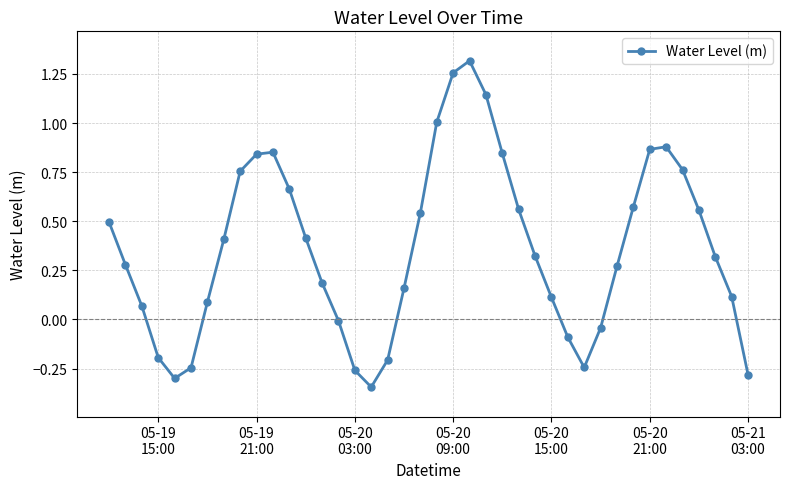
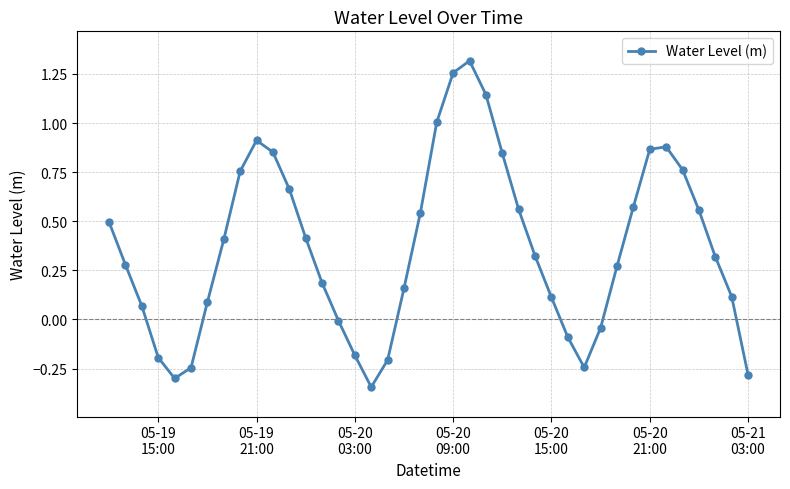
  {
    "05-19 15:00": -0.19,
-   "05-19 21:00": 0.84,
-   "05-20 03:00": -0.26,
+   "05-19 21:00": 0.91,
+   "05-20 03:00": -0.18,
    "05-20 09:00": 1.26,
    "05-20 15:00": 0.11,
    "05-20 21:00": 0.87,
    "05-21 03:00": -0.28
  }
